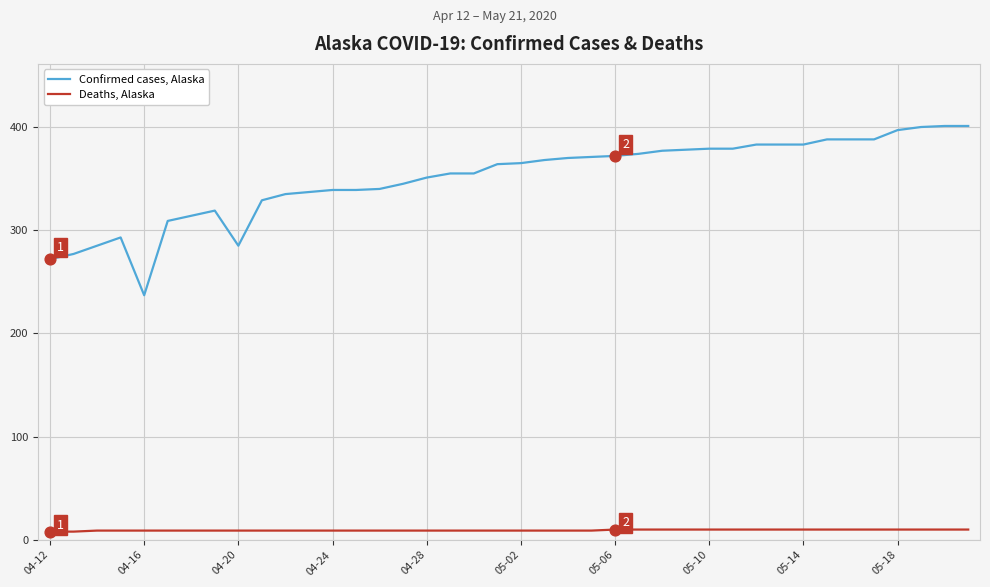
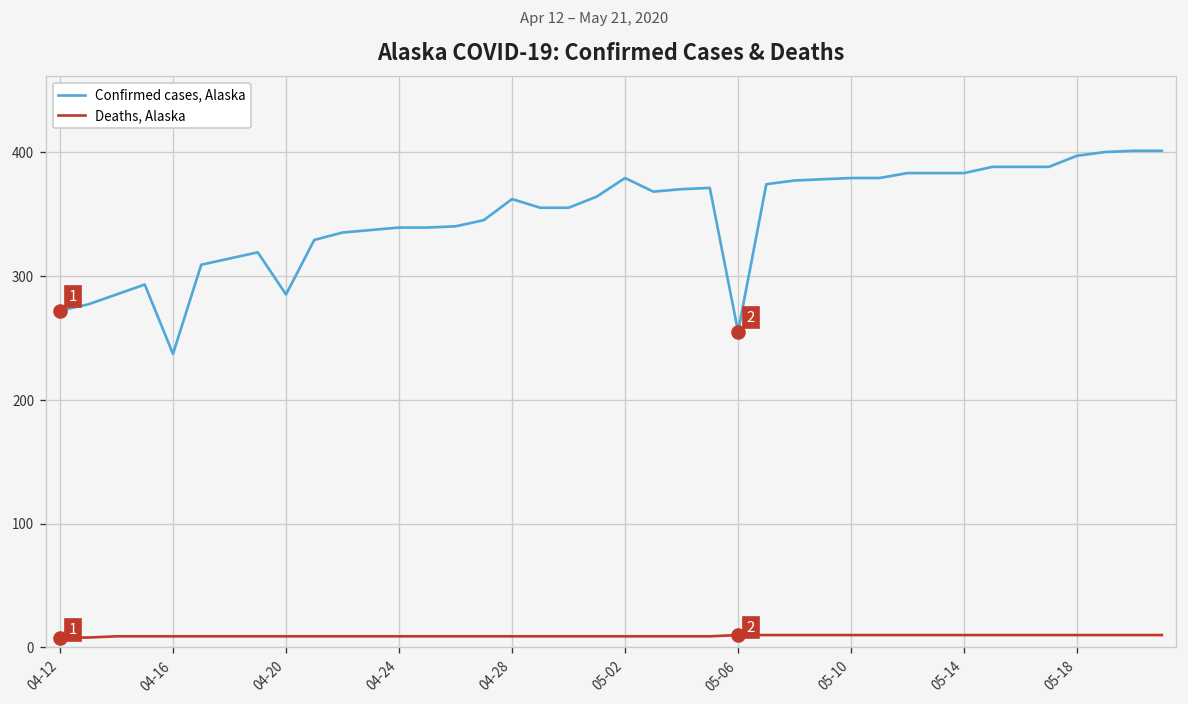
  {
    "Confirmed cases, Alaska": {
      "04-16": 237,
      "04-20": 285,
      "04-24": 339,
-     "04-28": 351,
-     "05-02": 365,
-     "05-06": 372,
+     "04-28": 362,
+     "05-02": 379,
+     "05-06": 255,
      "05-10": 379,
      "05-14": 383,
      "05-18": 397
    }
  }
